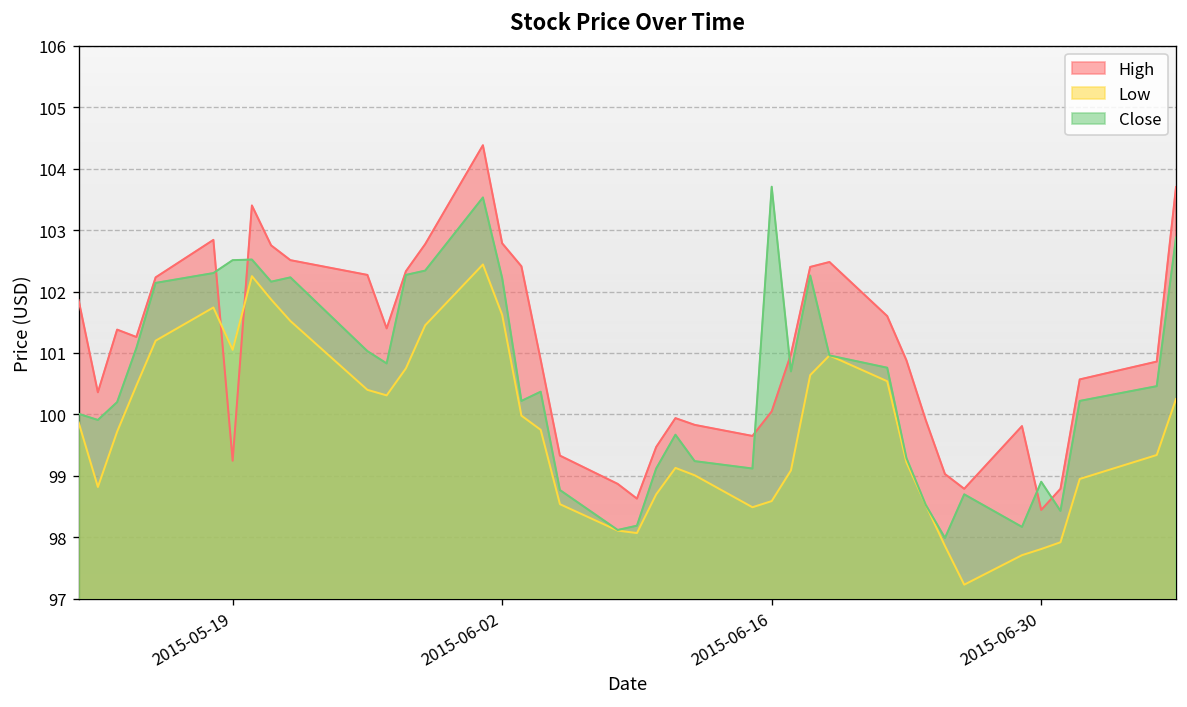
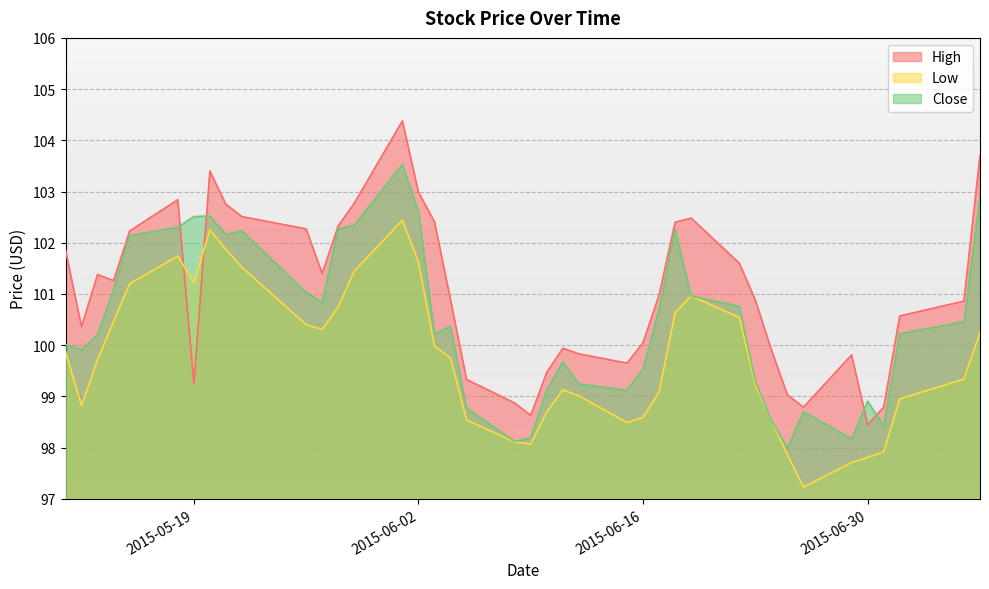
  {
    "High": {
      "2015-05-19": 99.2,
-     "2015-06-02": 102.8,
+     "2015-06-02": 103.0,
      "2015-06-16": 100.0,
      "2015-06-30": 98.4
    },
    "Low": {
-     "2015-05-19": 101.1,
+     "2015-05-19": 101.2,
      "2015-06-02": 101.6,
      "2015-06-16": 98.6,
      "2015-06-30": 97.8
    },
    "Close": {
      "2015-05-19": 102.5,
-     "2015-06-02": 102.2,
-     "2015-06-16": 103.7,
+     "2015-06-02": 102.6,
+     "2015-06-16": 99.5,
      "2015-06-30": 98.9
    }
  }
